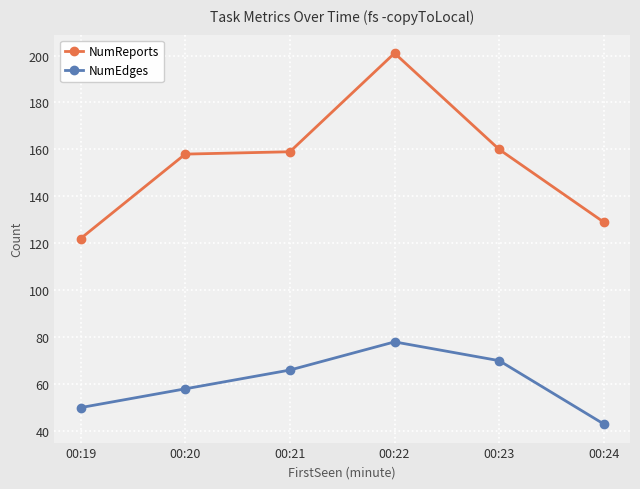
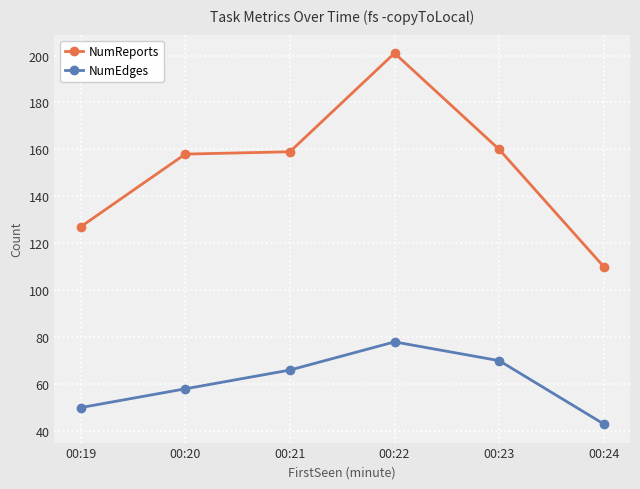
  {
    "NumReports": {
-     "00:19": 122,
+     "00:19": 127,
      "00:20": 158,
      "00:21": 159,
      "00:22": 201,
      "00:23": 160,
-     "00:24": 129
+     "00:24": 110
    },
    "NumEdges": {
      "00:19": 50,
      "00:20": 58,
      "00:21": 66,
      "00:22": 78,
      "00:23": 70,
      "00:24": 43
    }
  }
